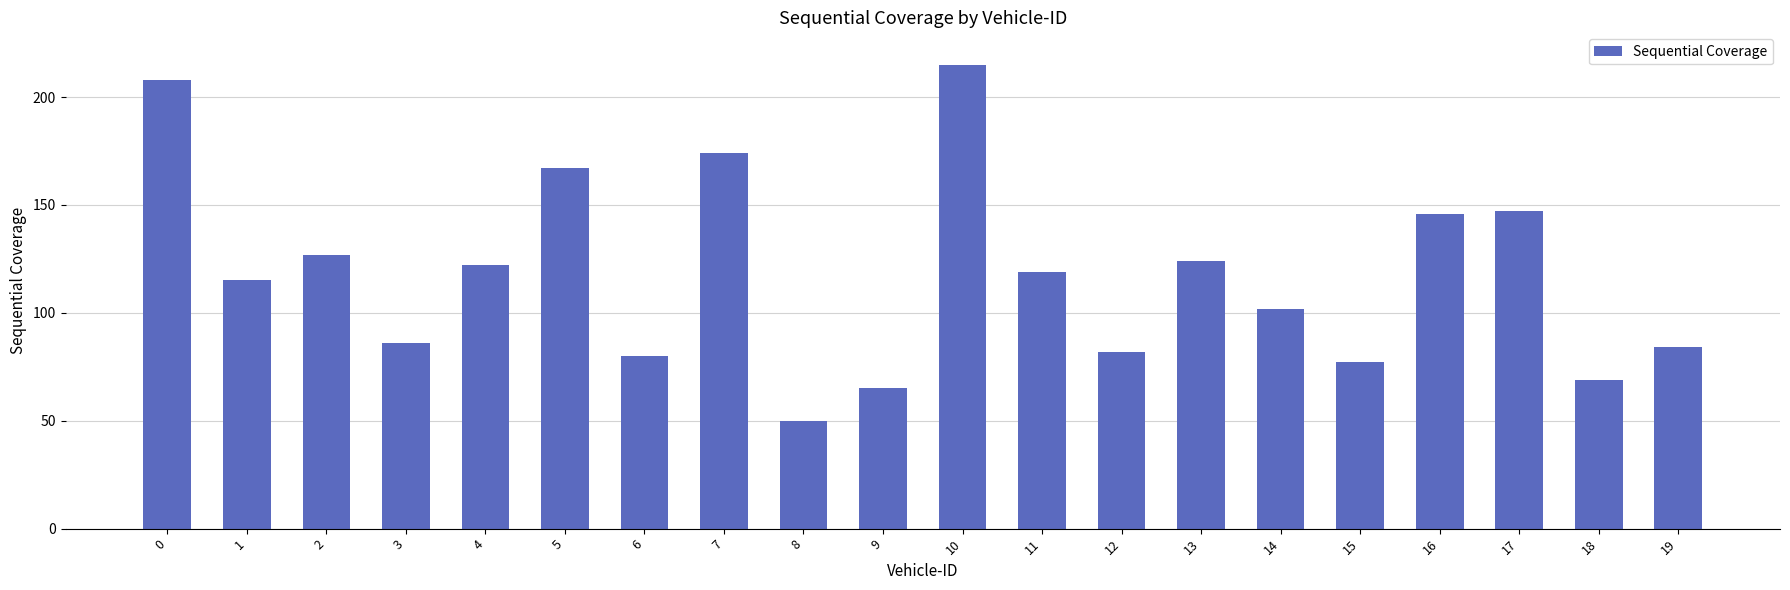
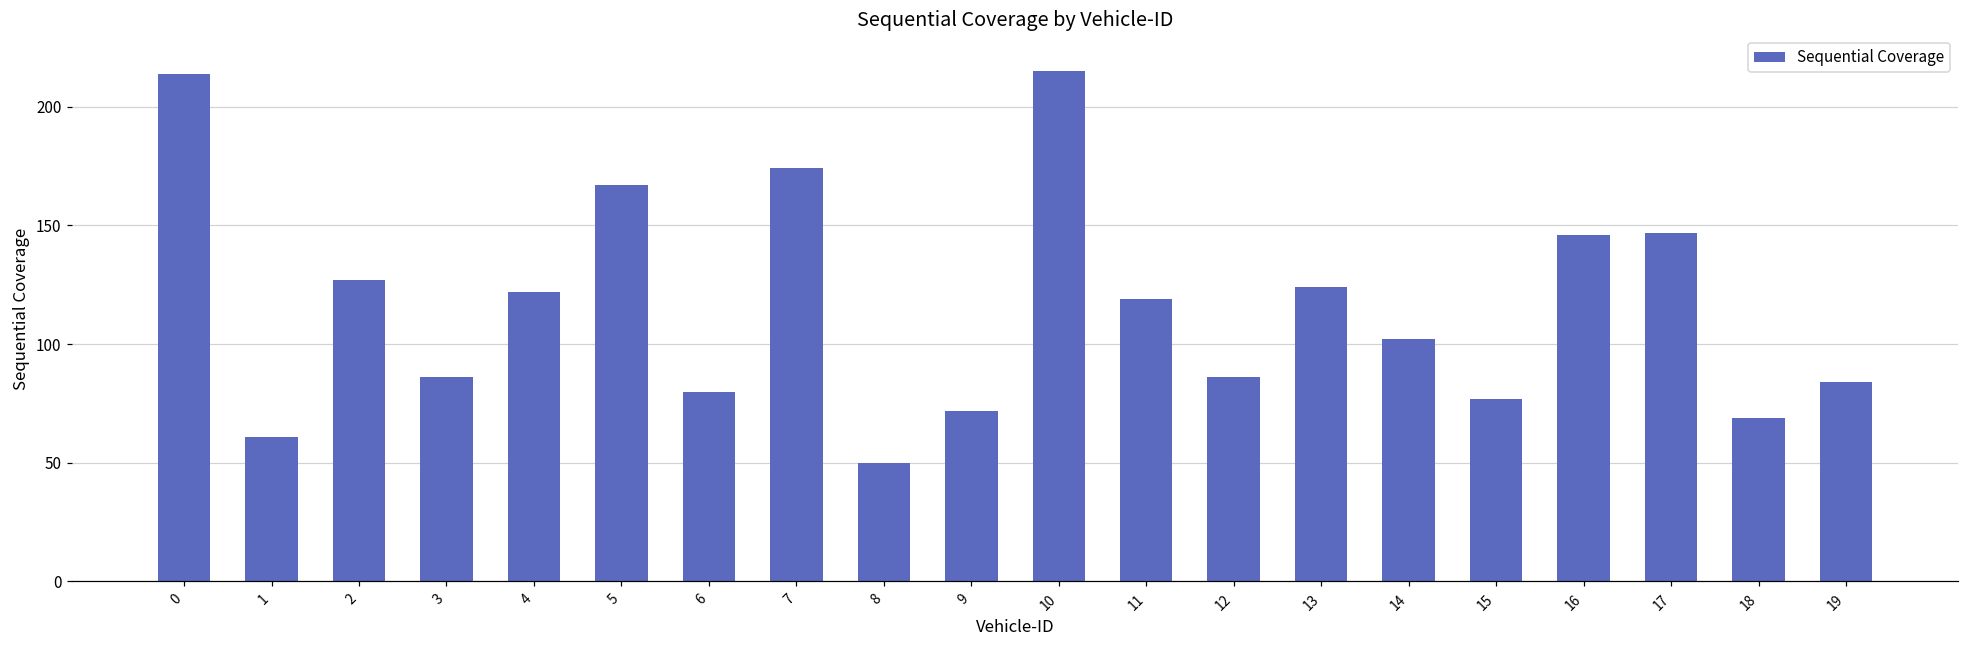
  {
-   "0": 208,
-   "1": 115,
+   "0": 214,
+   "1": 61,
    "2": 127,
    "3": 86,
    "4": 122,
    "5": 167,
    "6": 80,
    "7": 174,
    "8": 50,
-   "9": 65,
+   "9": 72,
    "10": 215,
    "11": 119,
-   "12": 82,
+   "12": 86,
    "13": 124,
    "14": 102,
    "15": 77,
    "16": 146,
    "17": 147,
    "18": 69,
    "19": 84
  }
